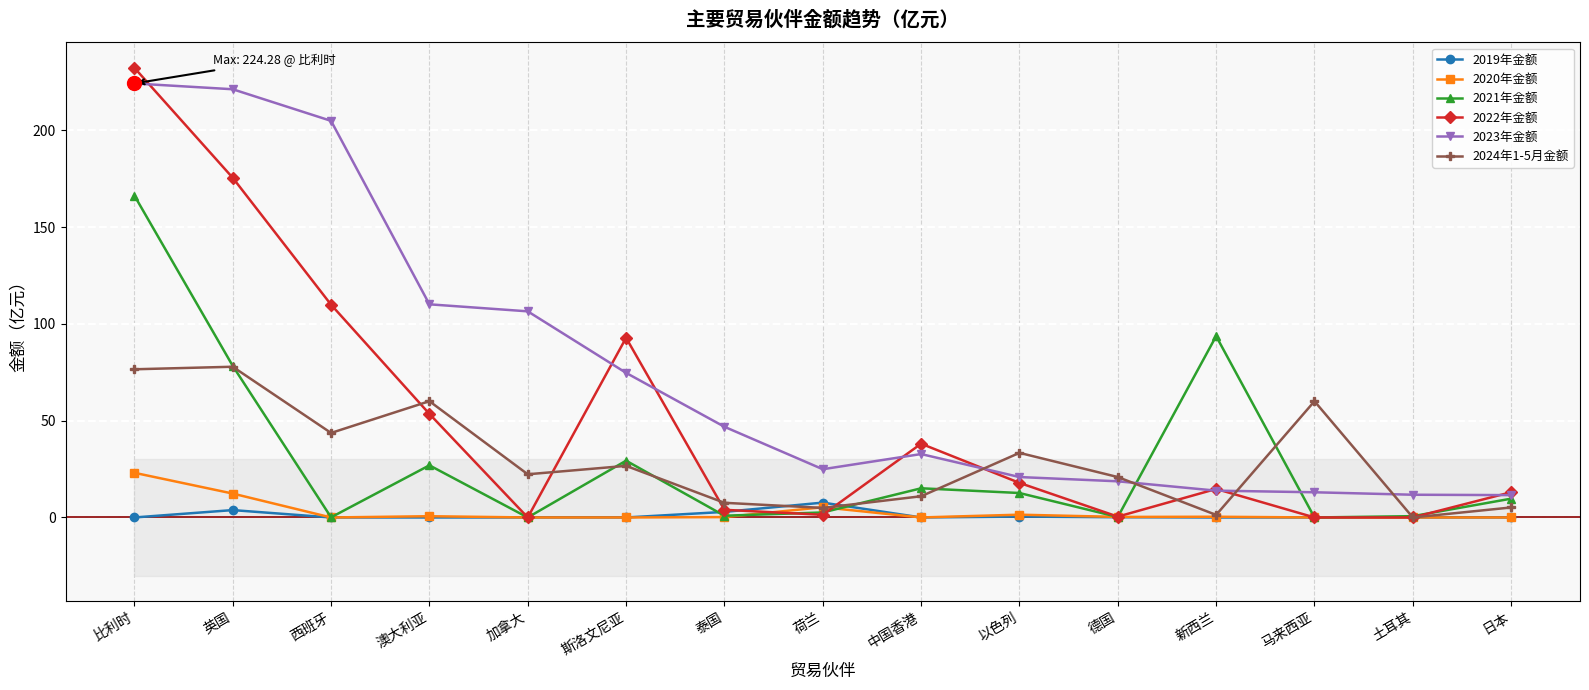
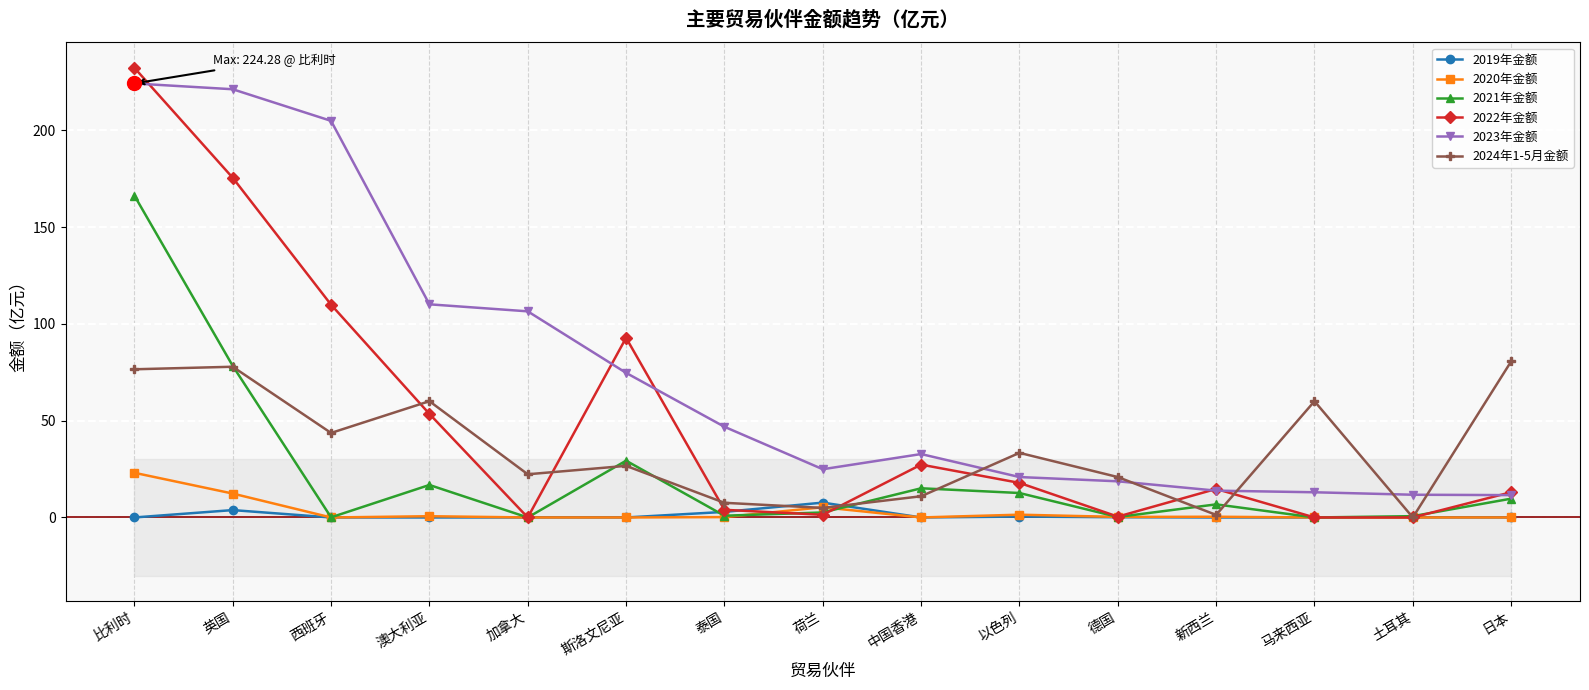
  {
    "2019年金额": {
      "比利时": 0,
      "英国": 4,
      "荷兰": 8
    },
    "2020年金额": {
      "比利时": 23,
      "英国": 12
    },
    "2021年金额": {
      "比利时": 166,
-     "澳大利亚": 27,
+     "澳大利亚": 17,
      "中国香港": 15,
      "以色列": 13,
-     "新西兰": 94,
+     "新西兰": 7,
      "日本": 10
    },
    "2022年金额": {
      "英国": 176,
      "西班牙": 110,
      "澳大利亚": 54,
      "斯洛文尼亚": 93,
-     "中国香港": 38,
+     "中国香港": 27,
      "以色列": 18,
      "日本": 13
    },
    "2023年金额": {
      "西班牙": 205,
      "澳大利亚": 110,
      "加拿大": 107,
      "斯洛文尼亚": 75,
      "泰国": 47,
      "荷兰": 25,
      "中国香港": 33,
      "以色列": 21,
      "德国": 19,
      "马来西亚": 13,
      "土耳其": 12,
      "日本": 12
    },
    "2024年1-5月金额": {
      "比利时": 77,
      "西班牙": 44,
      "澳大利亚": 60,
      "加拿大": 22,
      "斯洛文尼亚": 27,
      "泰国": 8,
      "中国香港": 11,
      "以色列": 33,
      "德国": 21,
      "马来西亚": 60,
-     "日本": 5
+     "日本": 81
    }
  }
